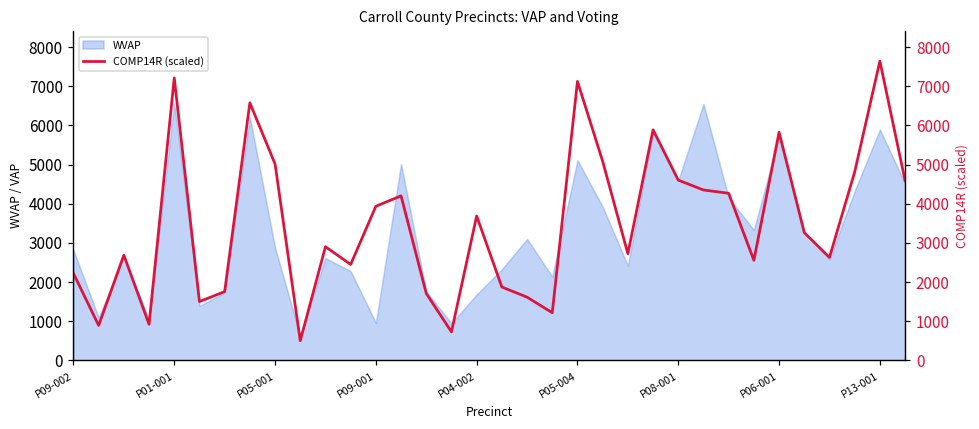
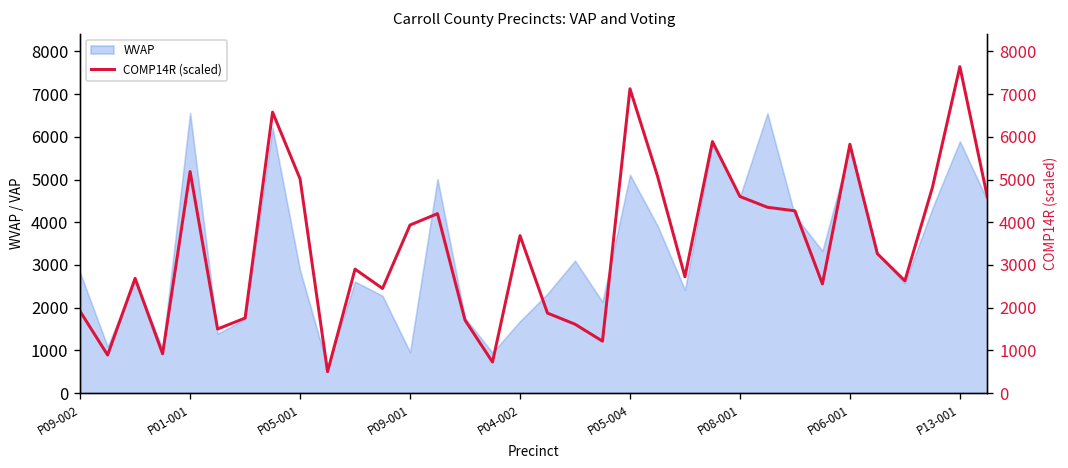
  {
    "WVAP": {
      "P09-002": 2800,
      "P01-001": 6600,
      "P05-001": 2900,
      "P09-001": 1000,
      "P04-002": 1700,
      "P05-004": 5100,
      "P08-001": 4600,
      "P06-001": 5700,
      "P13-001": 5900
    },
    "COMP14R (scaled)": {
-     "P09-002": 2200,
-     "P01-001": 7200,
+     "P09-002": 1900,
+     "P01-001": 5200,
      "P05-001": 5000,
      "P09-001": 3900,
      "P04-002": 3700,
      "P05-004": 7100,
      "P08-001": 4600,
      "P06-001": 5800,
      "P13-001": 7600
    }
  }
